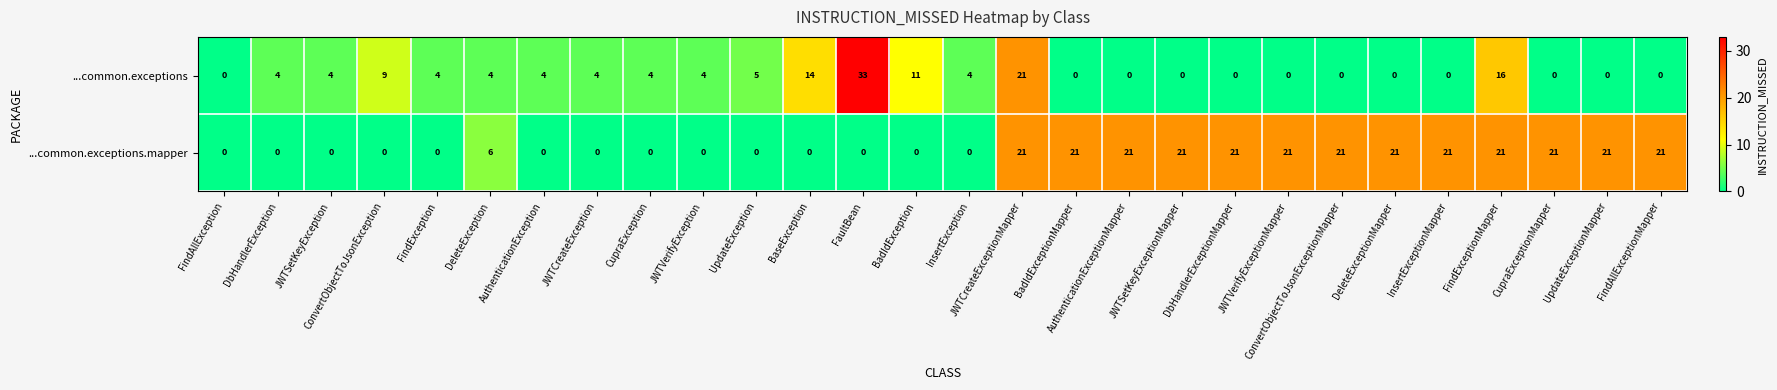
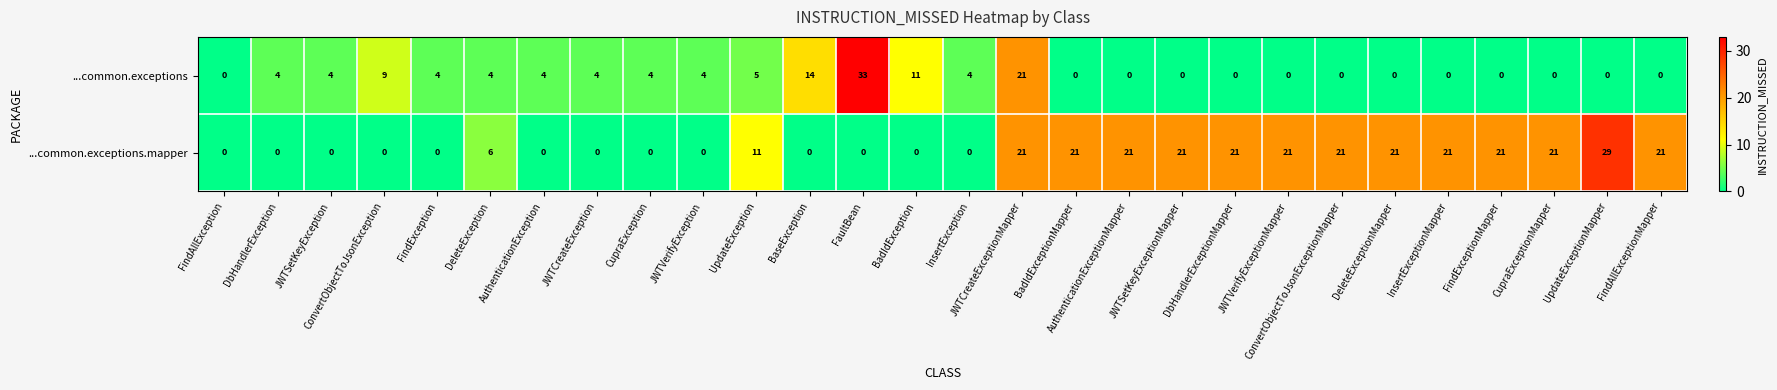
  {
    "...common.exceptions": {
      "FindAllException": 0,
      "DbHandlerException": 4,
      "JWTSetKeyException": 4,
      "ConvertObjectToJsonException": 9,
      "FindException": 4,
      "DeleteException": 4,
      "AuthenticationException": 4,
      "JWTCreateException": 4,
      "CupraException": 4,
      "JWTVerifyException": 4,
      "UpdateException": 5,
      "BaseException": 14,
      "FaultBean": 33,
      "BadIdException": 11,
      "InsertException": 4,
      "JWTCreateExceptionMapper": 21,
      "BadIdExceptionMapper": 0,
      "AuthenticationExceptionMapper": 0,
      "JWTSetKeyExceptionMapper": 0,
      "DbHandlerExceptionMapper": 0,
      "JWTVerifyExceptionMapper": 0,
      "ConvertObjectToJsonExceptionMapper": 0,
      "DeleteExceptionMapper": 0,
      "InsertExceptionMapper": 0,
-     "FindExceptionMapper": 16,
+     "FindExceptionMapper": 0,
      "CupraExceptionMapper": 0,
      "UpdateExceptionMapper": 0,
      "FindAllExceptionMapper": 0
    },
    "...common.exceptions.mapper": {
      "FindAllException": 0,
      "DbHandlerException": 0,
      "JWTSetKeyException": 0,
      "ConvertObjectToJsonException": 0,
      "FindException": 0,
      "DeleteException": 6,
      "AuthenticationException": 0,
      "JWTCreateException": 0,
      "CupraException": 0,
      "JWTVerifyException": 0,
-     "UpdateException": 0,
+     "UpdateException": 11,
      "BaseException": 0,
      "FaultBean": 0,
      "BadIdException": 0,
      "InsertException": 0,
      "JWTCreateExceptionMapper": 21,
      "BadIdExceptionMapper": 21,
      "AuthenticationExceptionMapper": 21,
      "JWTSetKeyExceptionMapper": 21,
      "DbHandlerExceptionMapper": 21,
      "JWTVerifyExceptionMapper": 21,
      "ConvertObjectToJsonExceptionMapper": 21,
      "DeleteExceptionMapper": 21,
      "InsertExceptionMapper": 21,
      "FindExceptionMapper": 21,
      "CupraExceptionMapper": 21,
-     "UpdateExceptionMapper": 21,
+     "UpdateExceptionMapper": 29,
      "FindAllExceptionMapper": 21
    }
  }
